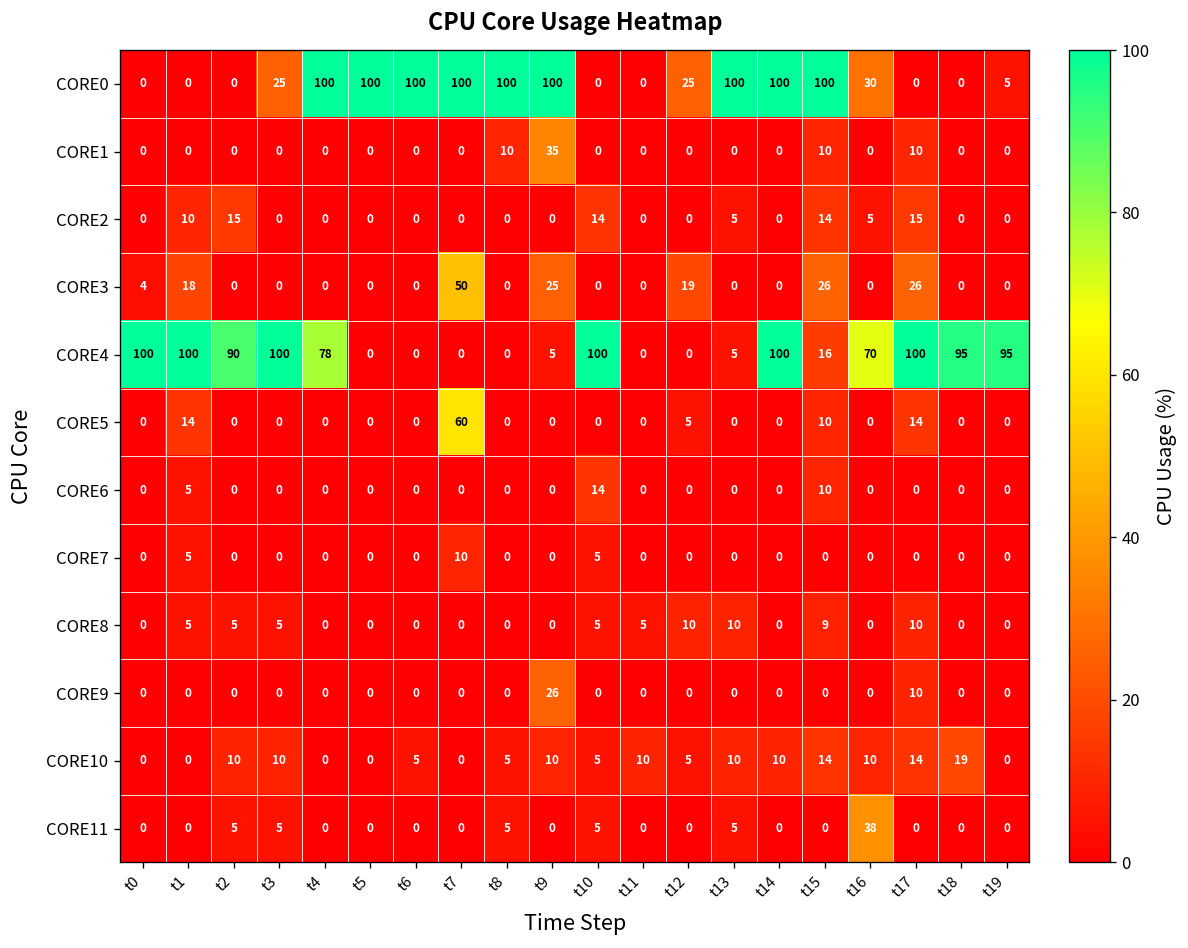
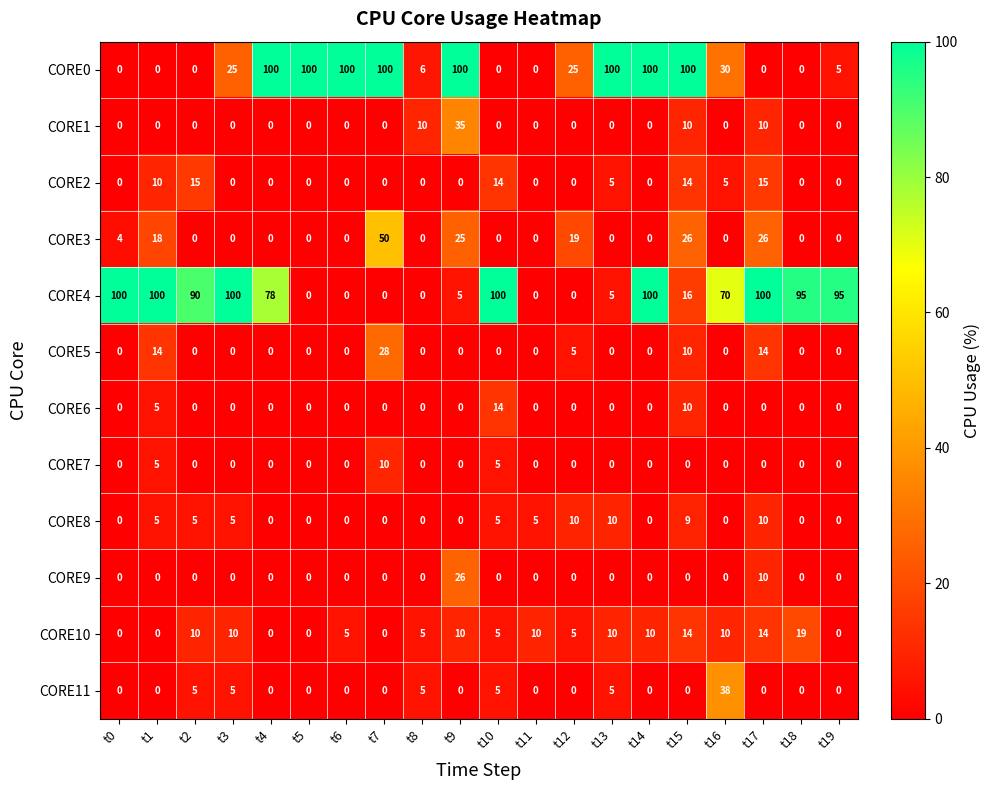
  {
    "CORE0": {
      "t0": 0,
      "t1": 0,
      "t2": 0,
      "t3": 25,
      "t4": 100,
      "t5": 100,
      "t6": 100,
      "t7": 100,
-     "t8": 100,
+     "t8": 6,
      "t9": 100,
      "t10": 0,
      "t11": 0,
      "t12": 25,
      "t13": 100,
      "t14": 100,
      "t15": 100,
      "t16": 30,
      "t17": 0,
      "t18": 0,
      "t19": 5
    },
    "CORE5": {
      "t0": 0,
      "t1": 14,
      "t2": 0,
      "t3": 0,
      "t4": 0,
      "t5": 0,
      "t6": 0,
-     "t7": 60,
+     "t7": 28,
      "t8": 0,
      "t9": 0,
      "t10": 0,
      "t11": 0,
      "t12": 5,
      "t13": 0,
      "t14": 0,
      "t15": 10,
      "t16": 0,
      "t17": 14,
      "t18": 0,
      "t19": 0
    }
  }
